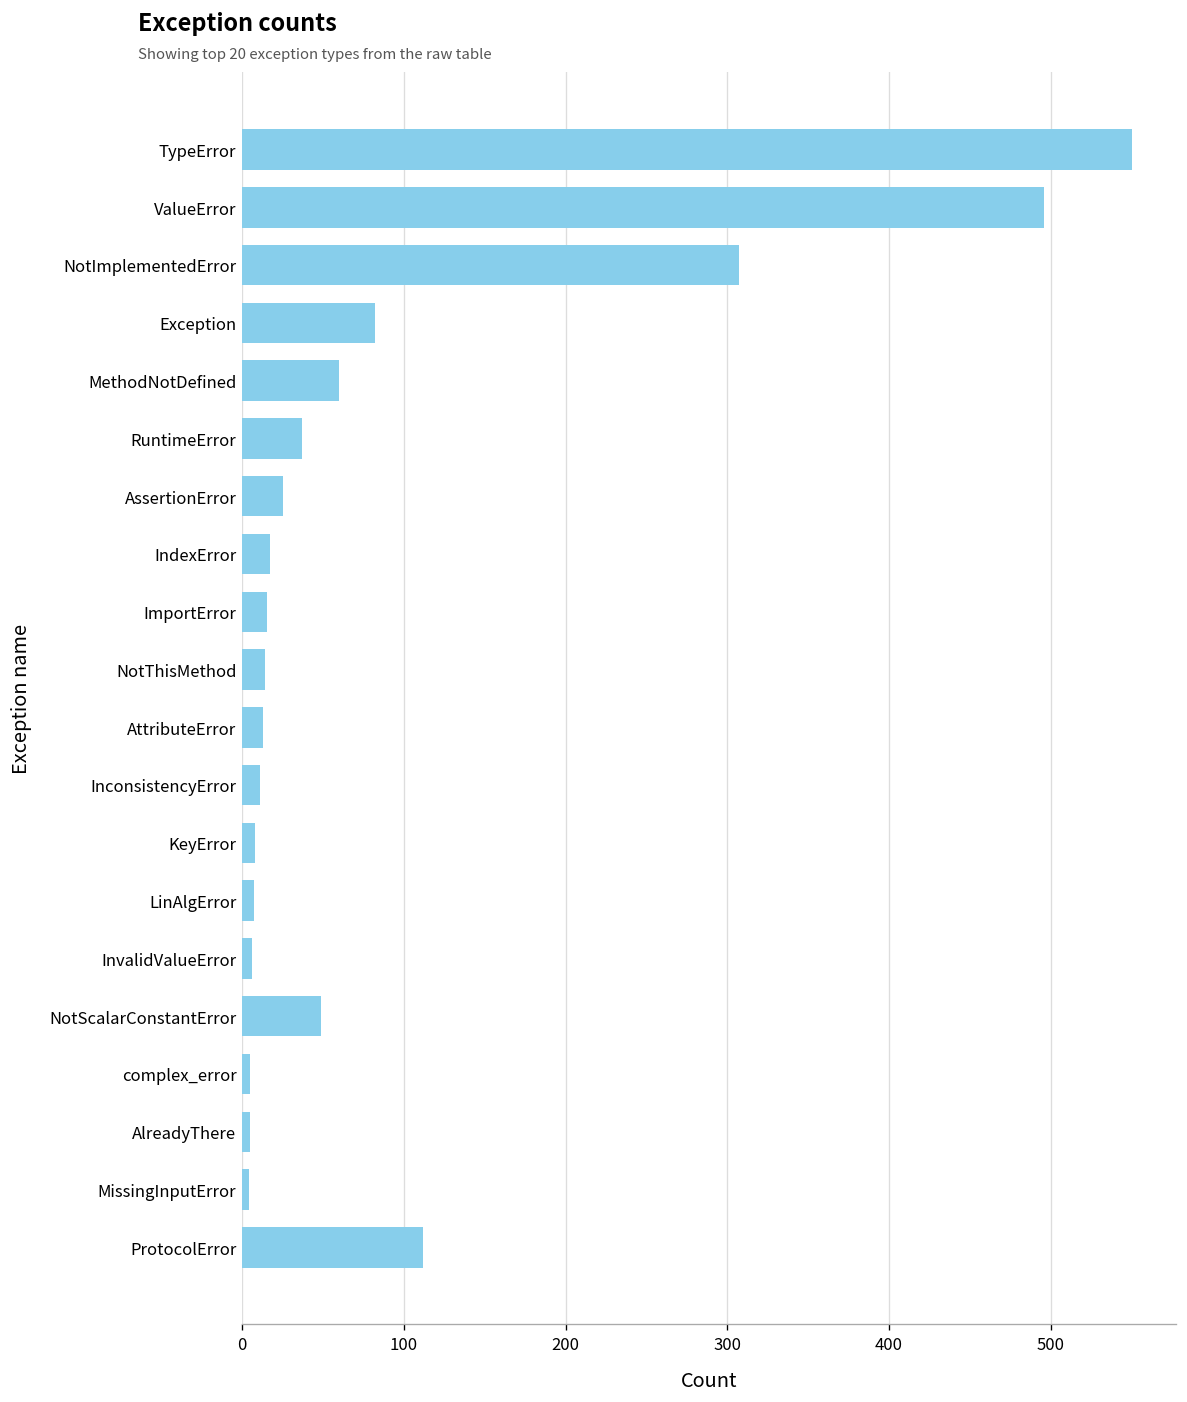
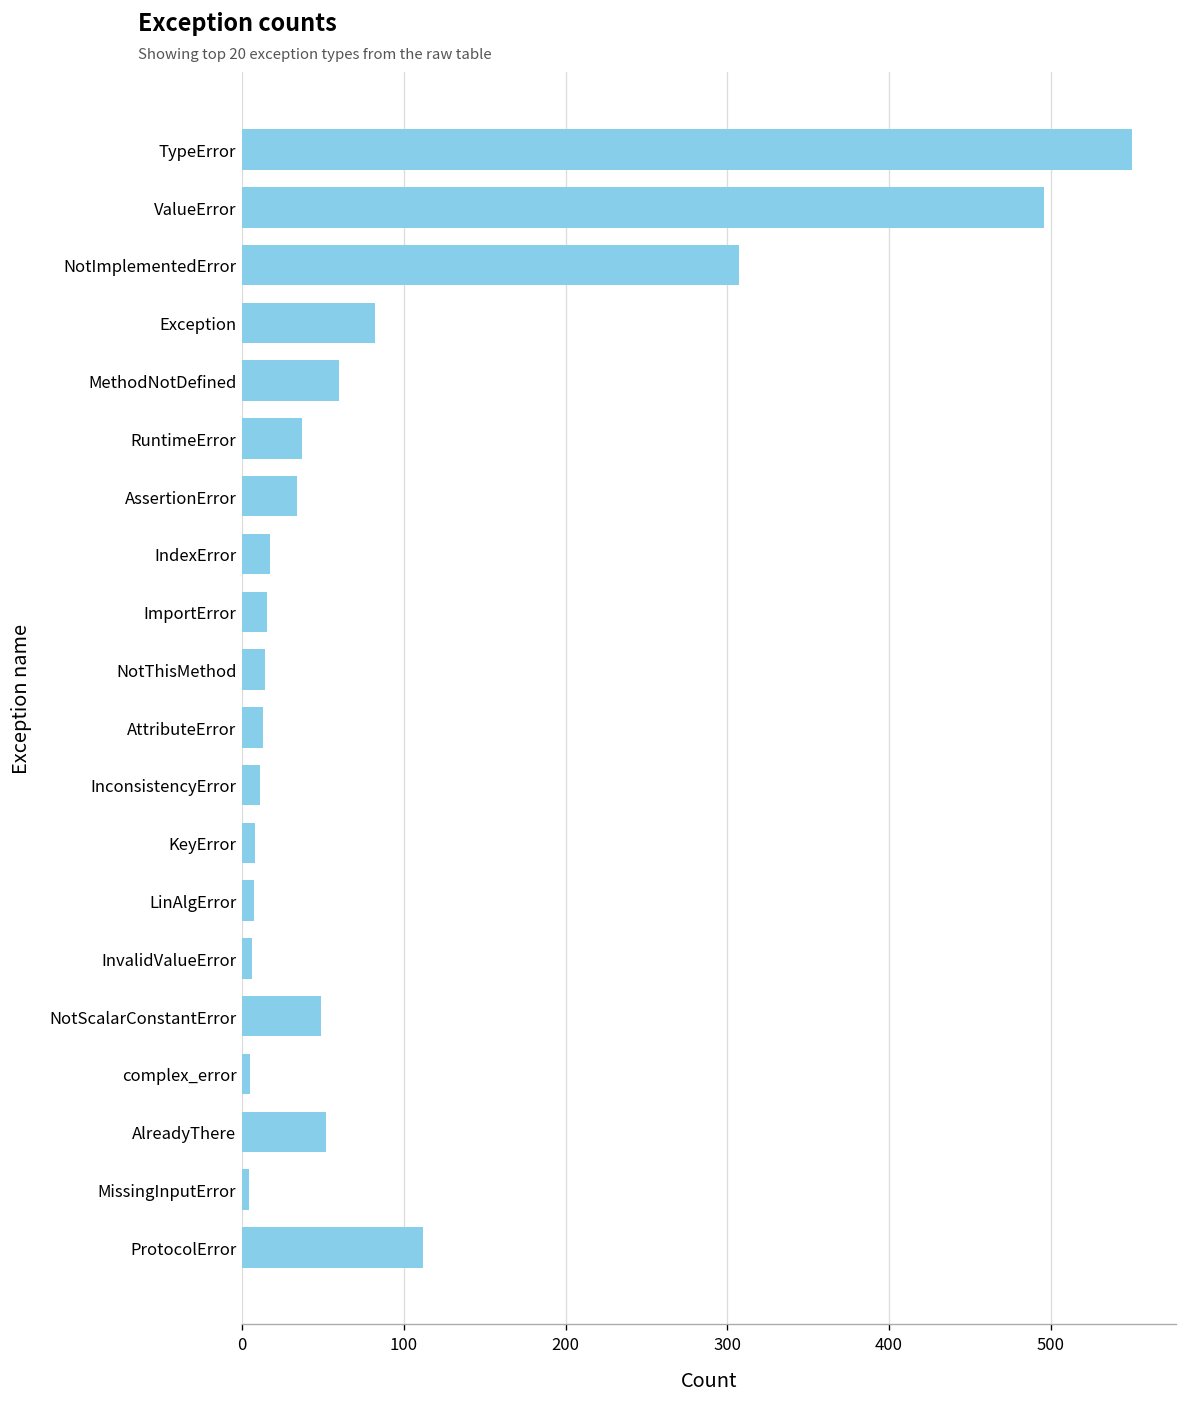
  {
    "TypeError": 550,
    "ValueError": 496,
    "NotImplementedError": 307,
    "Exception": 82,
    "MethodNotDefined": 60,
    "RuntimeError": 37,
-   "AssertionError": 25,
+   "AssertionError": 34,
    "IndexError": 17,
    "ImportError": 15,
    "NotThisMethod": 14,
    "AttributeError": 13,
    "InconsistencyError": 11,
    "KeyError": 8,
    "LinAlgError": 7,
    "InvalidValueError": 6,
    "NotScalarConstantError": 49,
    "complex_error": 5,
-   "AlreadyThere": 5,
+   "AlreadyThere": 52,
    "MissingInputError": 4,
    "ProtocolError": 112
  }
